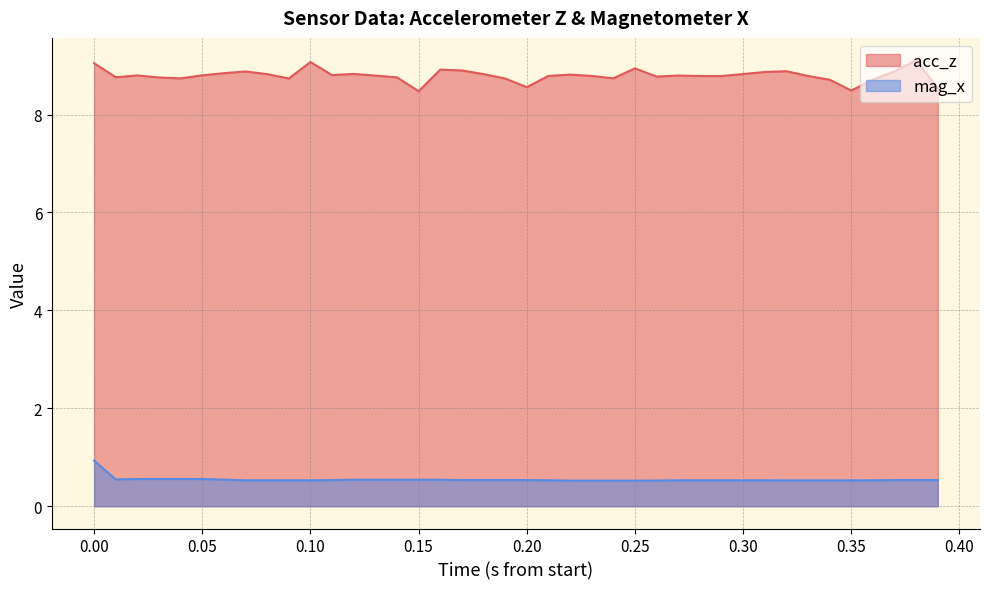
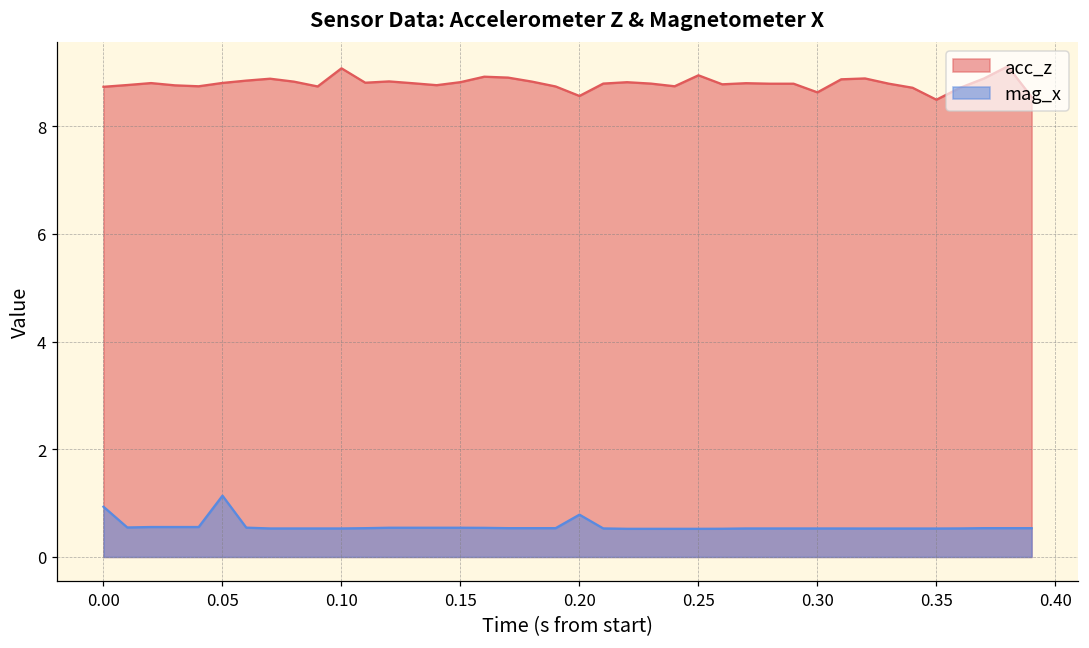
  {
    "acc_z": {
-     "0.00": 9.1,
+     "0.00": 8.7,
      "0.05": 8.8,
      "0.10": 9.1,
-     "0.15": 8.5,
+     "0.15": 8.8,
      "0.20": 8.6,
      "0.25": 8.9,
-     "0.30": 8.8,
+     "0.30": 8.6,
      "0.35": 8.5
    },
    "mag_x": {
      "0.00": 0.9,
-     "0.05": 0.6,
+     "0.05": 1.1,
      "0.10": 0.5,
      "0.15": 0.5,
-     "0.20": 0.5,
+     "0.20": 0.8,
      "0.25": 0.5,
      "0.30": 0.5,
      "0.35": 0.5
    }
  }
